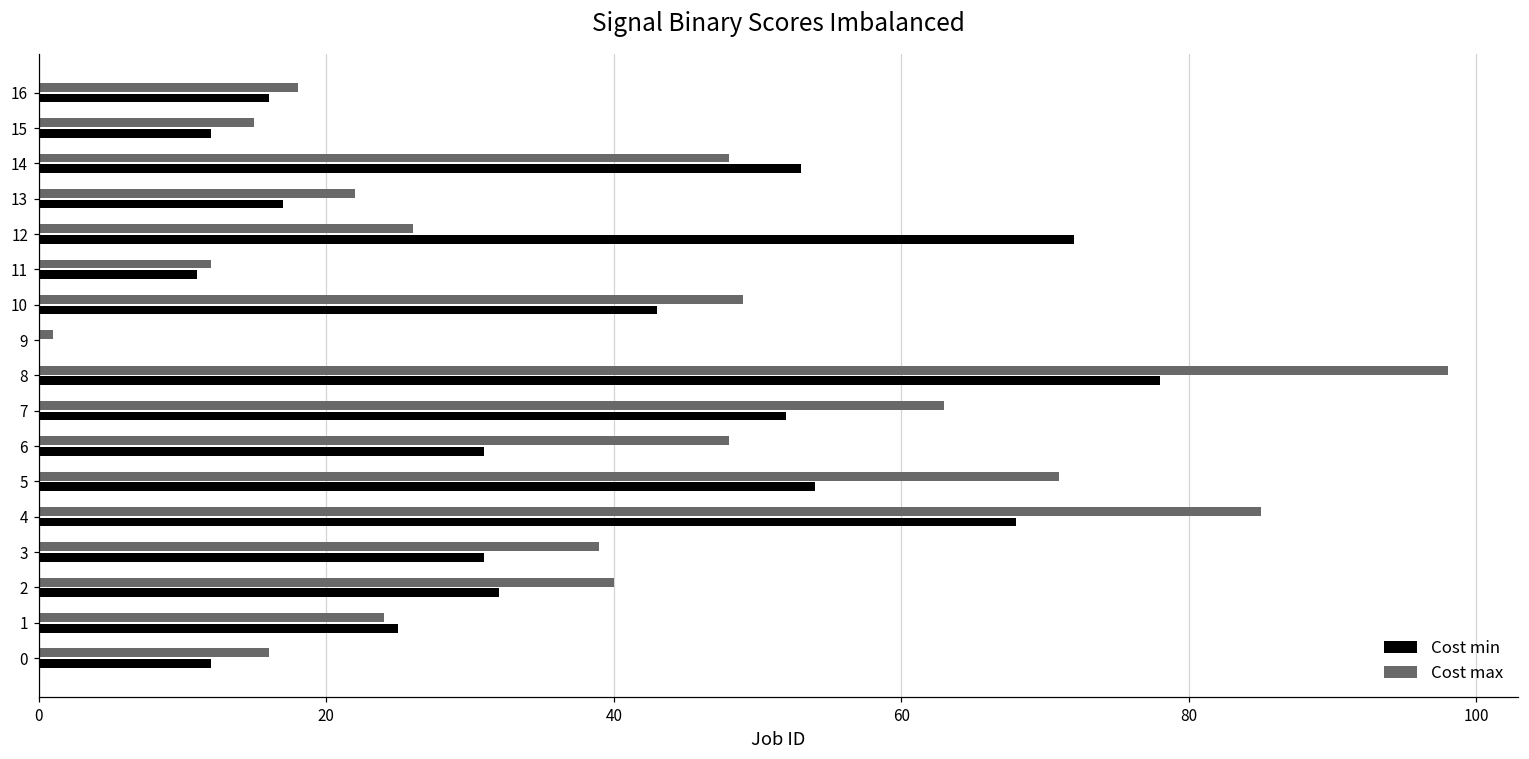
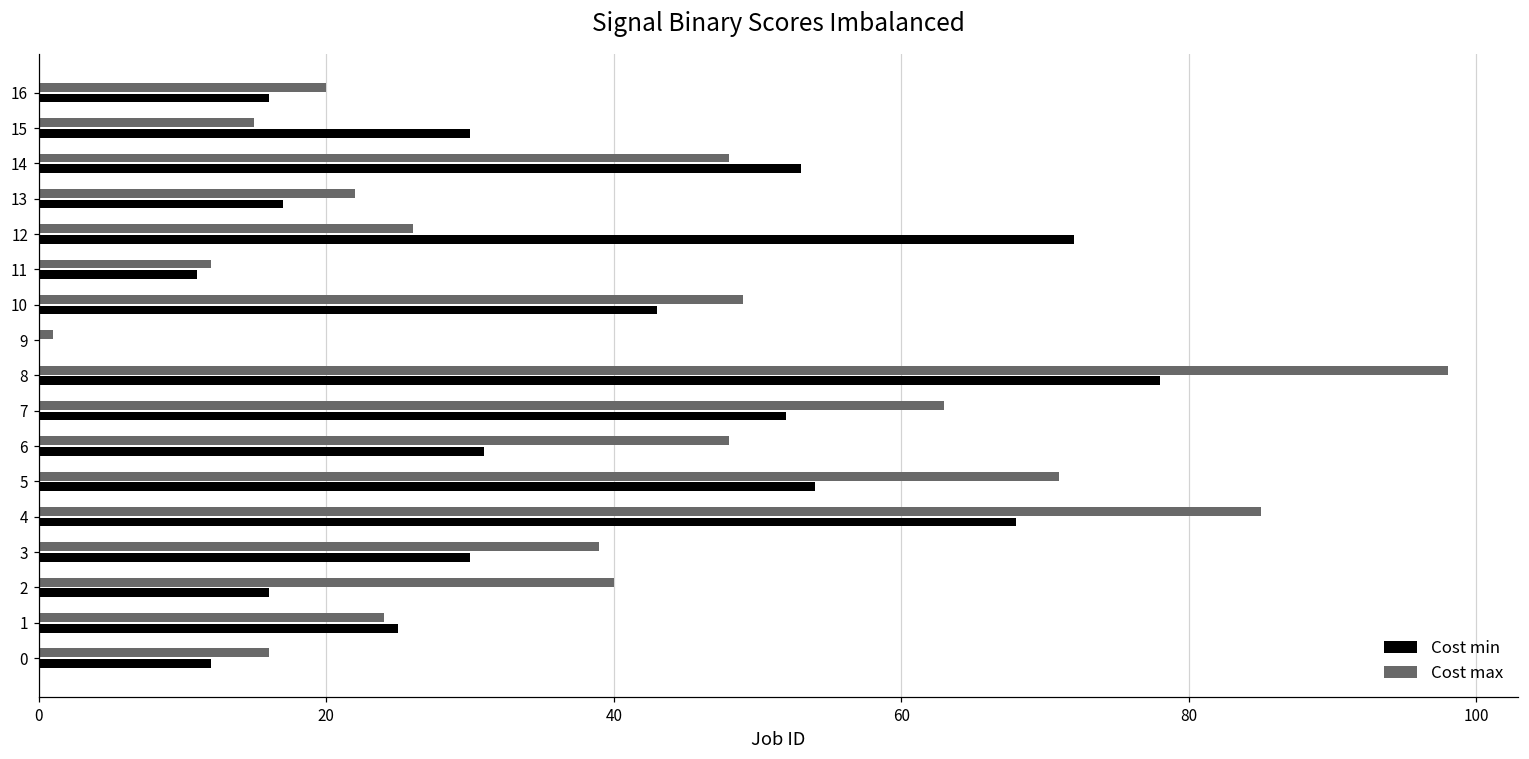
  {
    "Cost min": {
      "16": 16,
-     "15": 12,
+     "15": 30,
      "14": 53,
      "13": 17,
      "12": 72,
      "11": 11,
      "10": 43,
      "9": 0,
      "8": 78,
      "7": 52,
      "6": 31,
      "5": 54,
      "4": 68,
-     "3": 31,
-     "2": 32,
+     "3": 30,
+     "2": 16,
      "1": 25,
      "0": 12
    },
    "Cost max": {
-     "16": 18,
+     "16": 20,
      "15": 15,
      "14": 48,
      "13": 22,
      "12": 26,
      "11": 12,
      "10": 49,
      "9": 1,
      "8": 98,
      "7": 63,
      "6": 48,
      "5": 71,
      "4": 85,
      "3": 39,
      "2": 40,
      "1": 24,
      "0": 16
    }
  }
